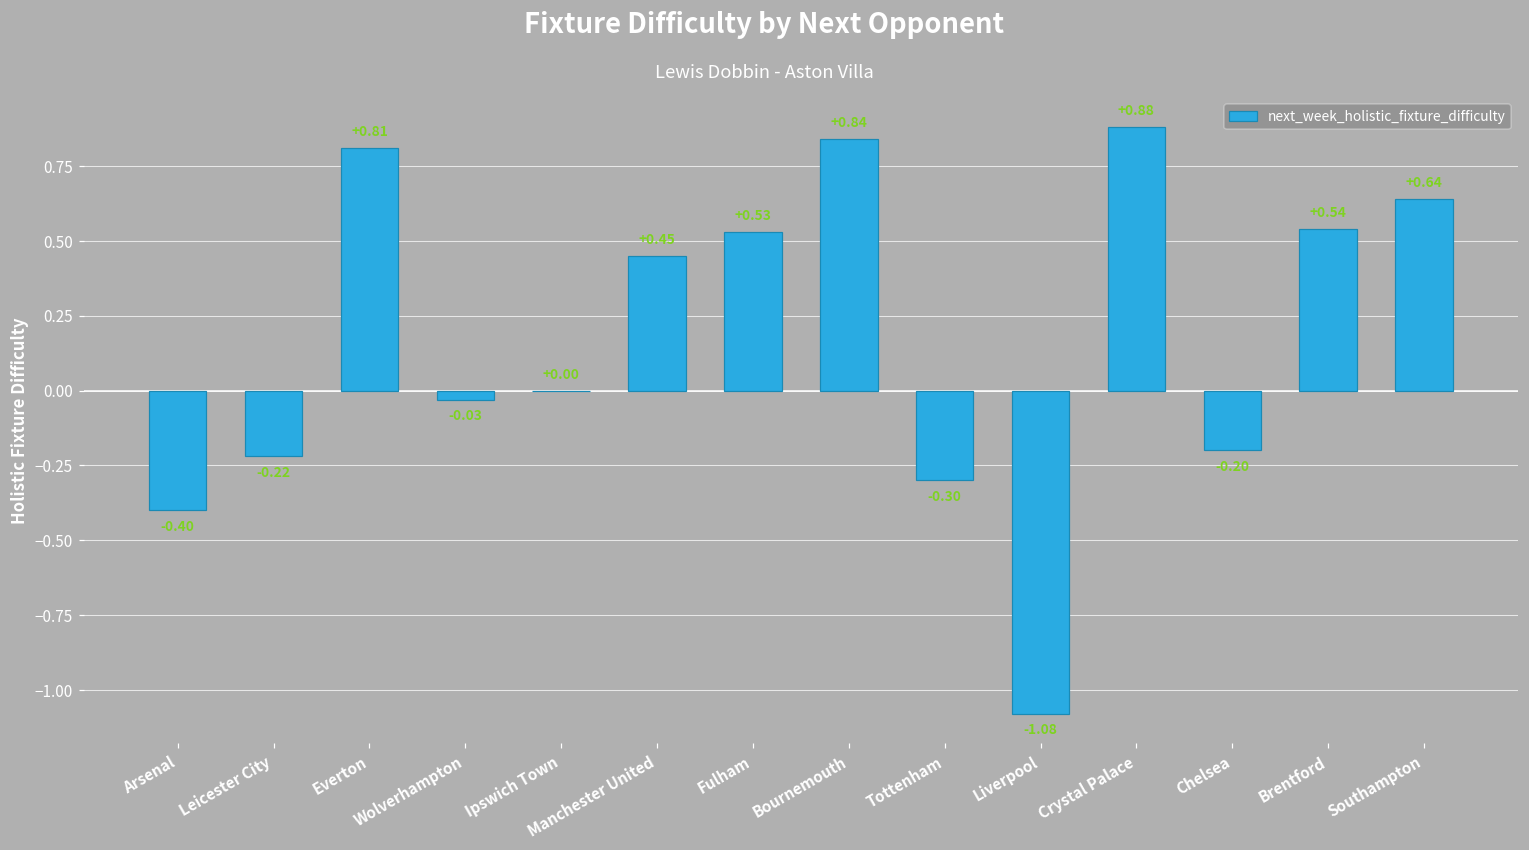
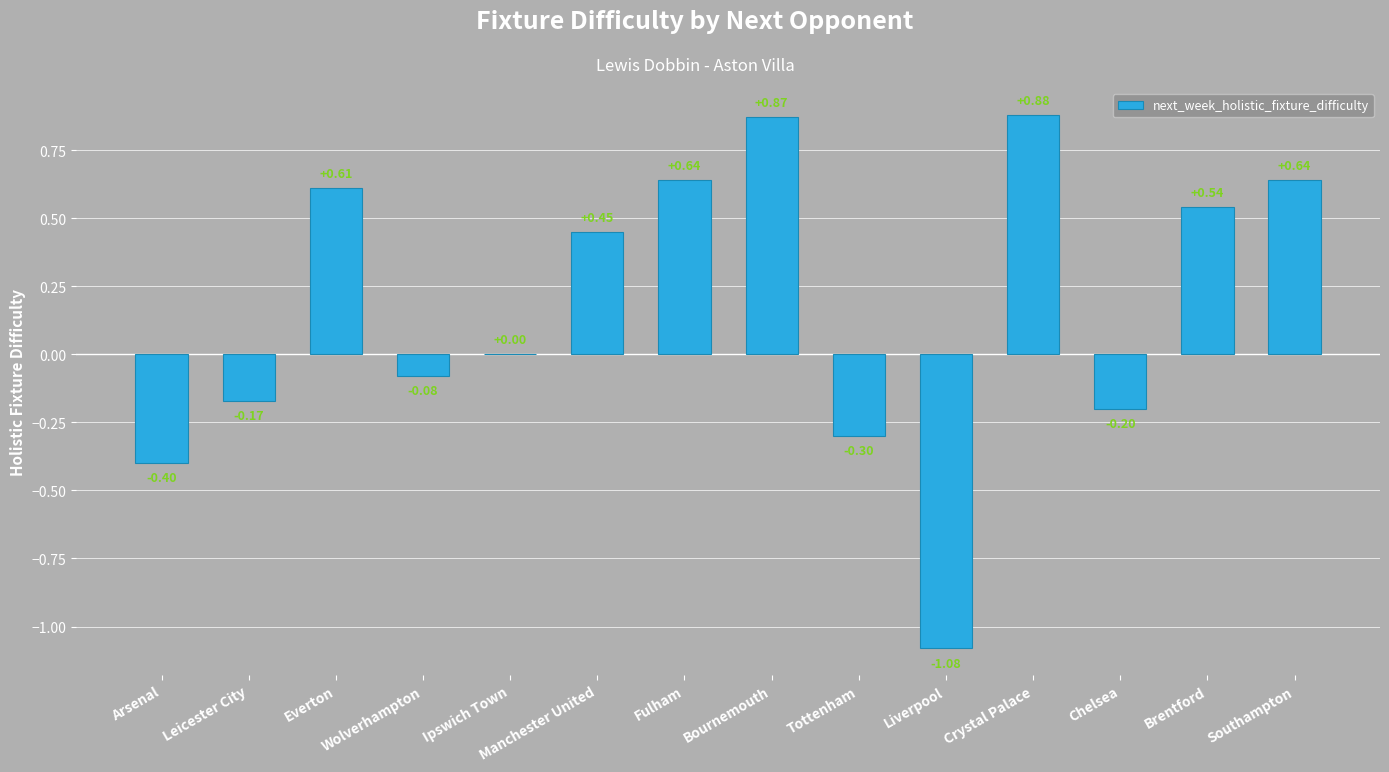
  {
    "Arsenal": "-0.40",
-   "Leicester City": "-0.22",
-   "Everton": "+0.81",
-   "Wolverhampton": "-0.03",
+   "Leicester City": "-0.17",
+   "Everton": "+0.61",
+   "Wolverhampton": "-0.08",
    "Ipswich Town": "+0.00",
    "Manchester United": "+0.45",
-   "Fulham": "+0.53",
-   "Bournemouth": "+0.84",
+   "Fulham": "+0.64",
+   "Bournemouth": "+0.87",
    "Tottenham": "-0.30",
    "Liverpool": "-1.08",
    "Crystal Palace": "+0.88",
    "Chelsea": "-0.20",
    "Brentford": "+0.54",
    "Southampton": "+0.64"
  }
